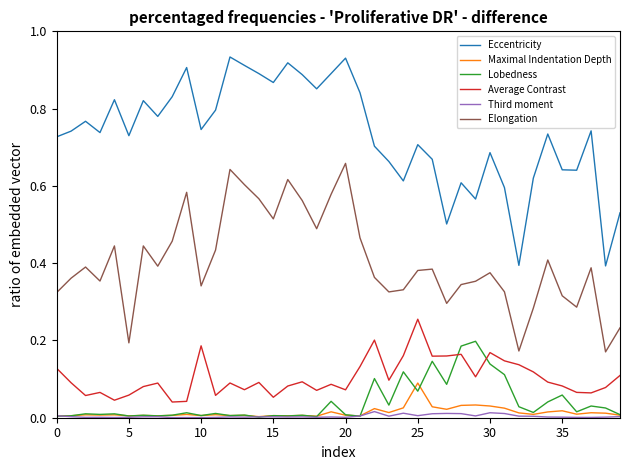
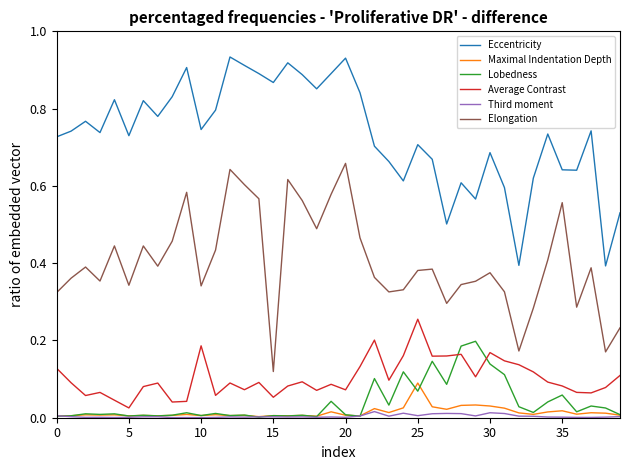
  {
    "Eccentricity": {
      "0": 0.73,
      "5": 0.73,
      "10": 0.75,
      "15": 0.87,
      "20": 0.93,
      "25": 0.71,
      "30": 0.69,
      "35": 0.64
    },
    "Maximal Indentation Depth": {
      "25": 0.09,
      "30": 0.03,
      "35": 0.02
    },
    "Lobedness": {
      "25": 0.07,
      "30": 0.14,
      "35": 0.06
    },
    "Average Contrast": {
      "0": 0.13,
-     "5": 0.06,
+     "5": 0.03,
      "10": 0.19,
      "15": 0.05,
      "20": 0.07,
      "25": 0.25,
      "30": 0.17,
      "35": 0.08
    },
    "Third moment": {
      "25": 0.01,
      "30": 0.01,
      "35": 0.00
    },
    "Elongation": {
      "0": 0.32,
-     "5": 0.19,
+     "5": 0.34,
      "10": 0.34,
-     "15": 0.51,
+     "15": 0.12,
      "20": 0.66,
      "25": 0.38,
      "30": 0.38,
-     "35": 0.32
+     "35": 0.56
    }
  }
